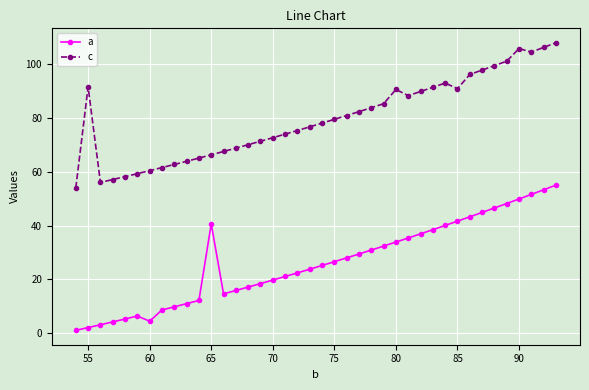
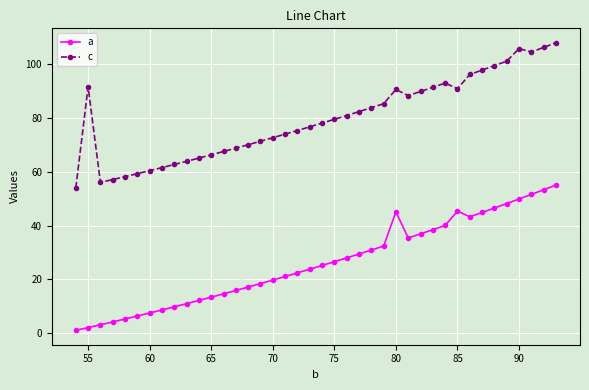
  {
    "a": {
      "55": 2,
-     "60": 4,
-     "65": 41,
+     "60": 7,
+     "65": 13,
      "70": 20,
      "75": 27,
-     "80": 34,
-     "85": 42,
+     "80": 45,
+     "85": 45,
      "90": 50
    },
    "c": {
      "55": 92,
      "60": 60,
      "65": 66,
      "70": 73,
      "75": 80,
      "80": 91,
      "85": 91,
      "90": 106
    }
  }
